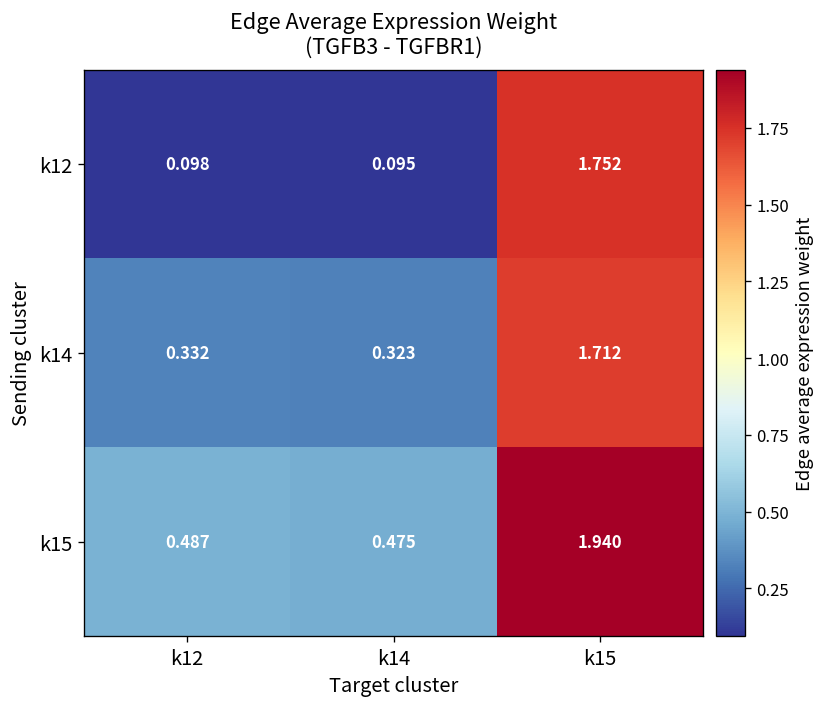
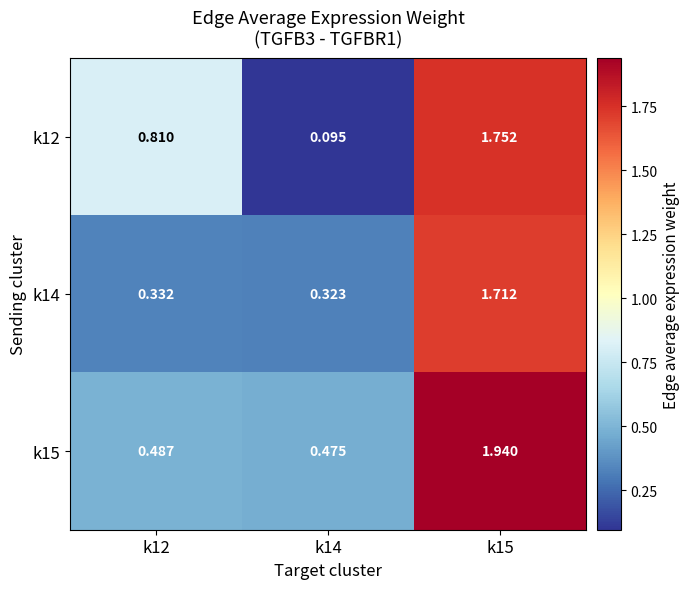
  {
    "k12": {
-     "k12": 0.098,
+     "k12": 0.810,
      "k14": 0.095,
      "k15": 1.752
    },
    "k14": {
      "k12": 0.332,
      "k14": 0.323,
      "k15": 1.712
    },
    "k15": {
      "k12": 0.487,
      "k14": 0.475,
      "k15": 1.940
    }
  }
